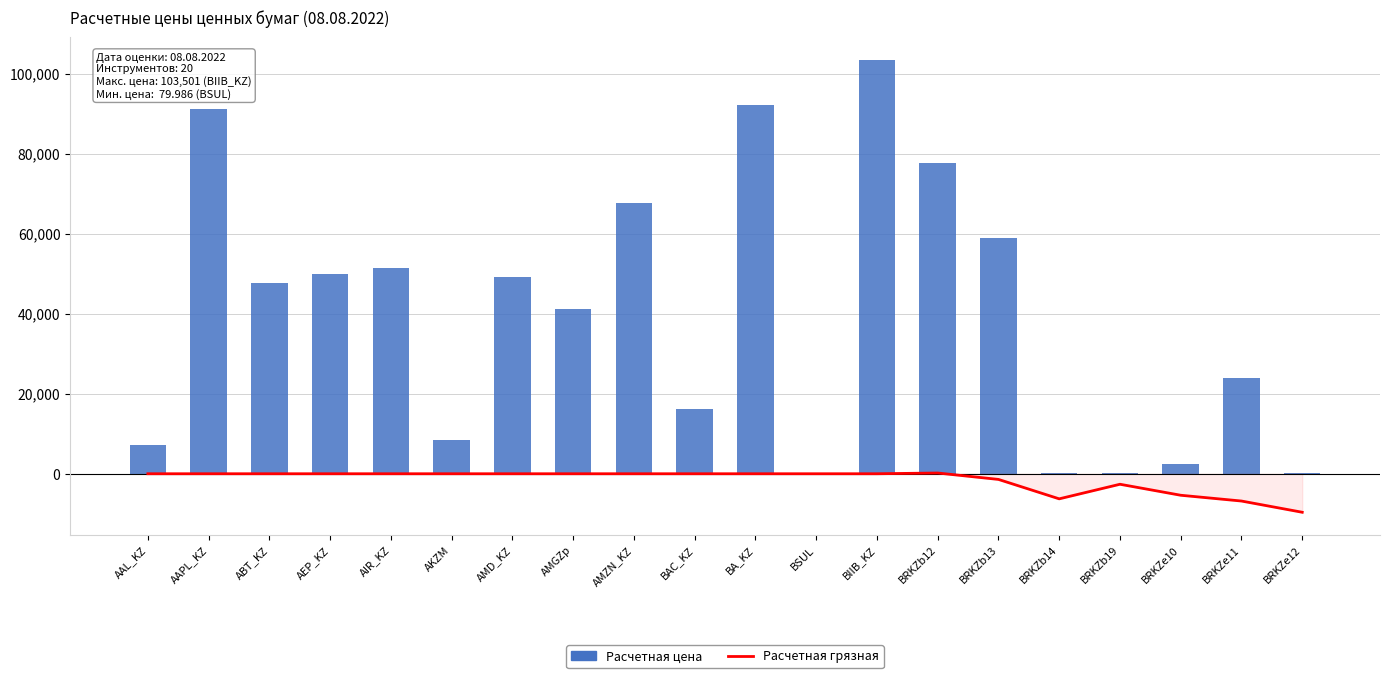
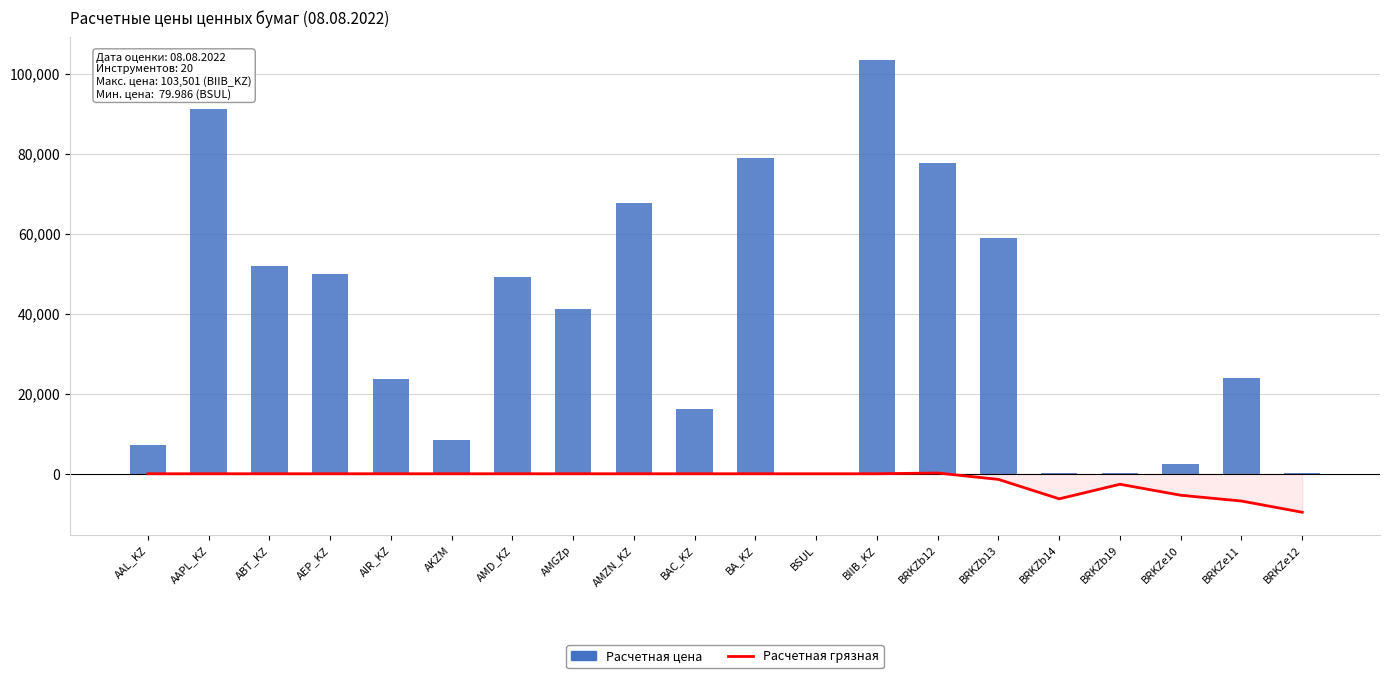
  {
    "Расчетная цена": {
      "AAL_KZ": "7,000",
-     "ABT_KZ": "48,000",
+     "ABT_KZ": "52,000",
      "AEP_KZ": "50,000",
-     "AIR_KZ": "51,000",
+     "AIR_KZ": "24,000",
      "AKZM": "9,000",
      "AMD_KZ": "49,000",
      "AMGZp": "41,000",
      "AMZN_KZ": "68,000",
      "BAC_KZ": "16,000",
-     "BA_KZ": "92,000",
+     "BA_KZ": "79,000",
      "BIIB_KZ": "104,000",
      "BRKZb12": "78,000",
      "BRKZb13": "59,000",
      "BRKZe10": "2,000",
      "BRKZe11": "24,000"
    }
  }
